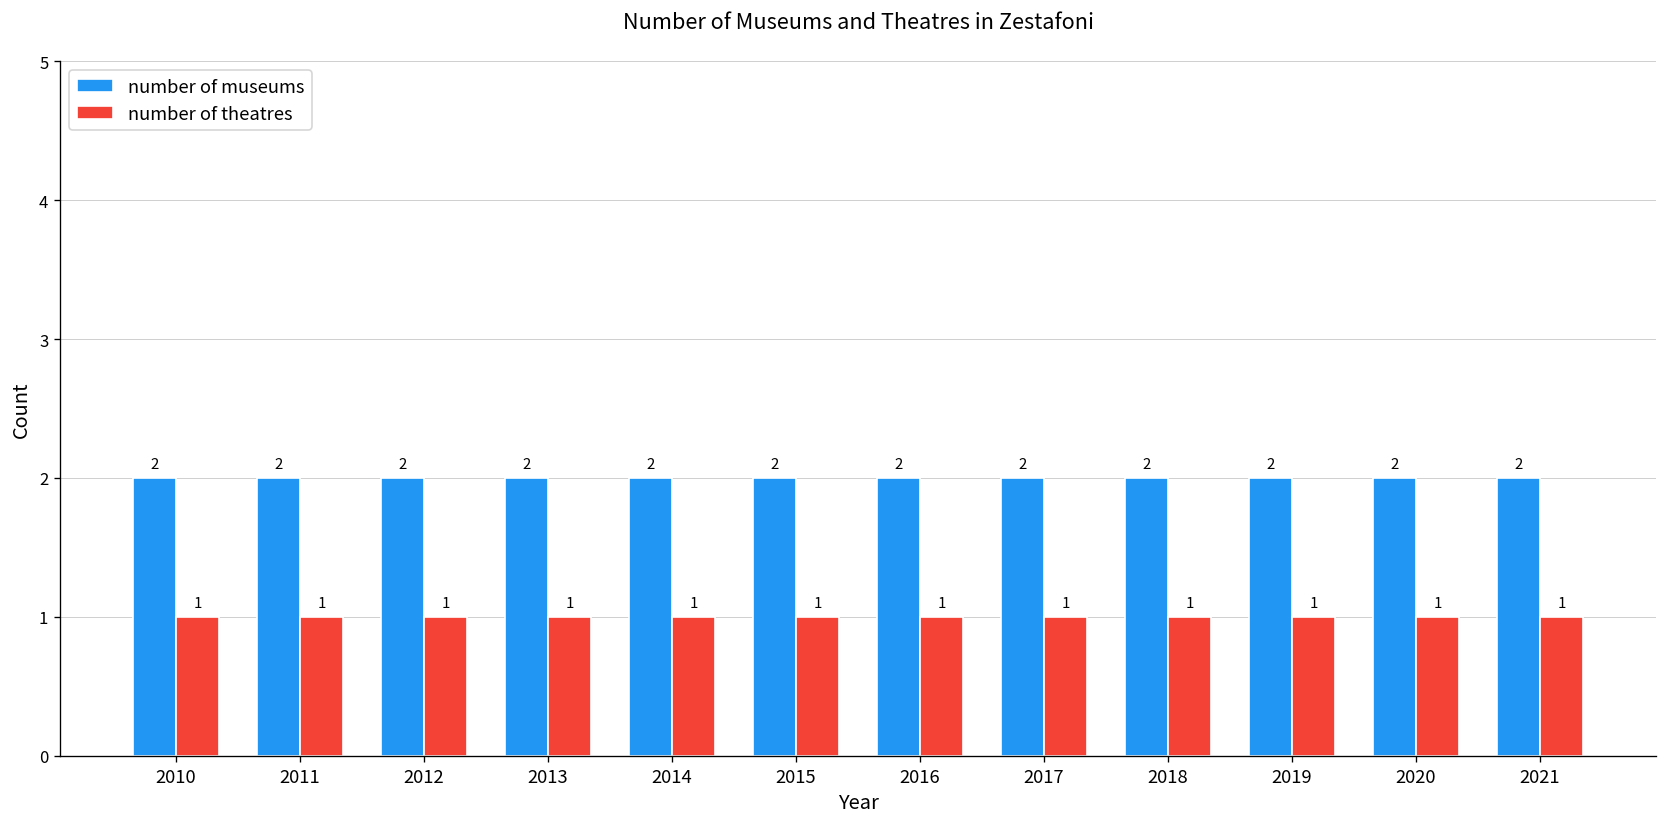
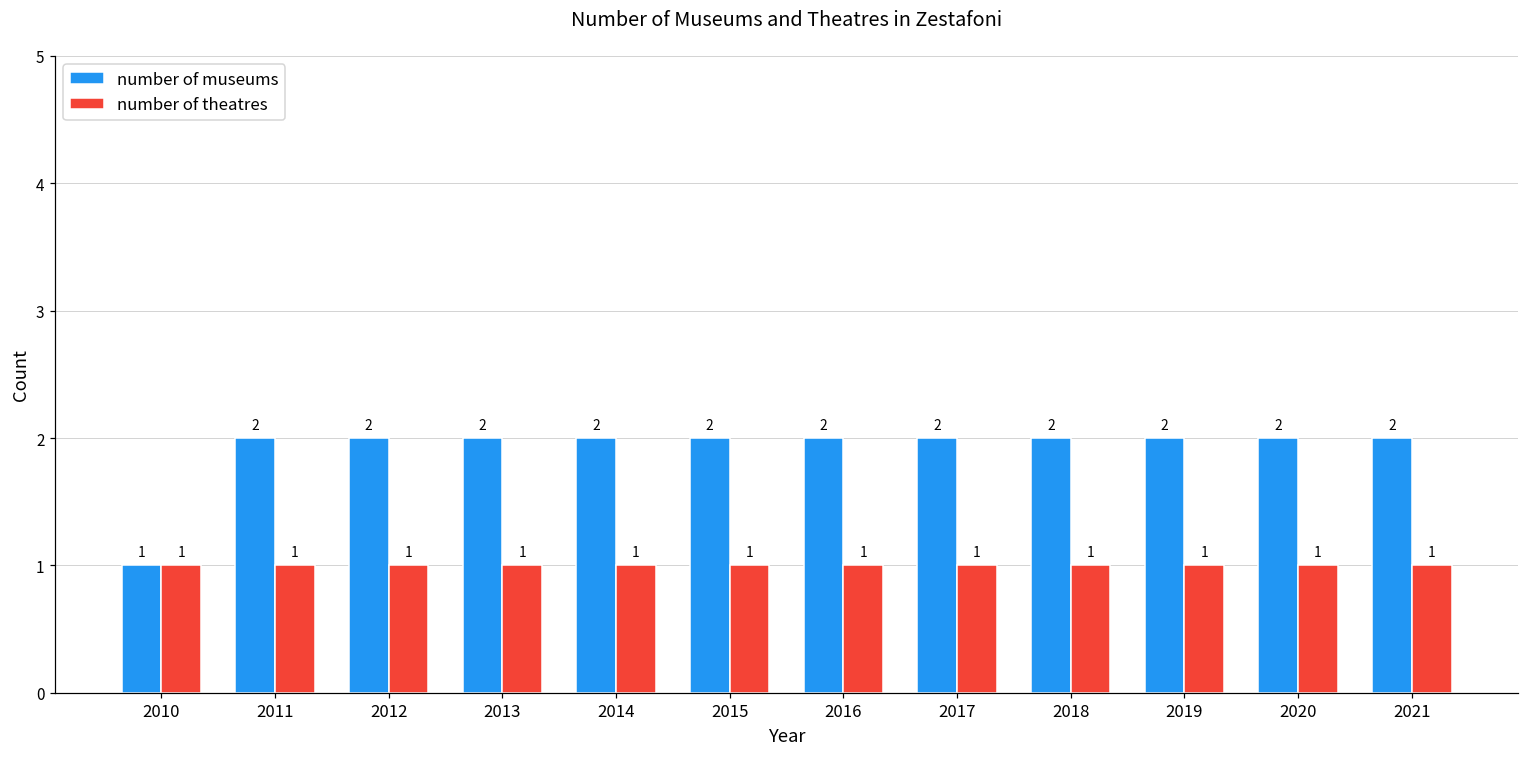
  {
    "number of museums": {
-     "2010": 2,
+     "2010": 1,
      "2011": 2,
      "2012": 2,
      "2013": 2,
      "2014": 2,
      "2015": 2,
      "2016": 2,
      "2017": 2,
      "2018": 2,
      "2019": 2,
      "2020": 2,
      "2021": 2
    },
    "number of theatres": {
      "2010": 1,
      "2011": 1,
      "2012": 1,
      "2013": 1,
      "2014": 1,
      "2015": 1,
      "2016": 1,
      "2017": 1,
      "2018": 1,
      "2019": 1,
      "2020": 1,
      "2021": 1
    }
  }
